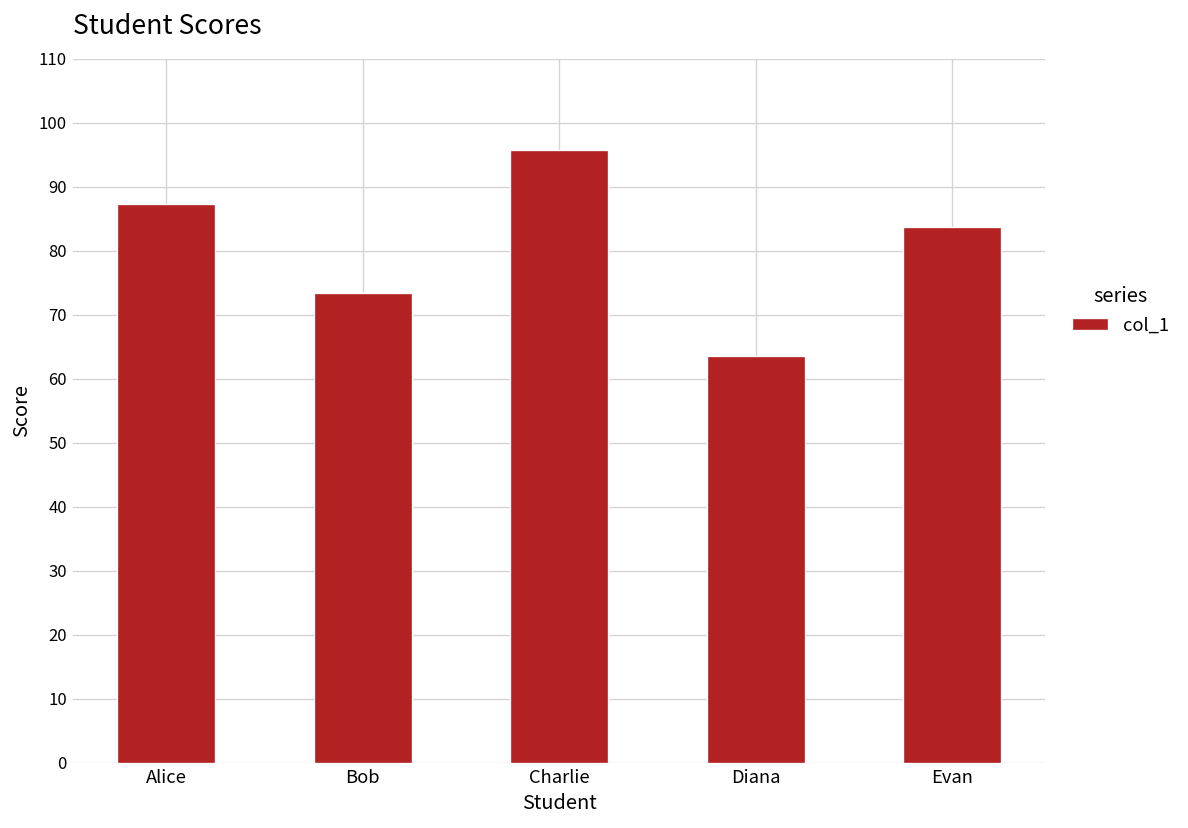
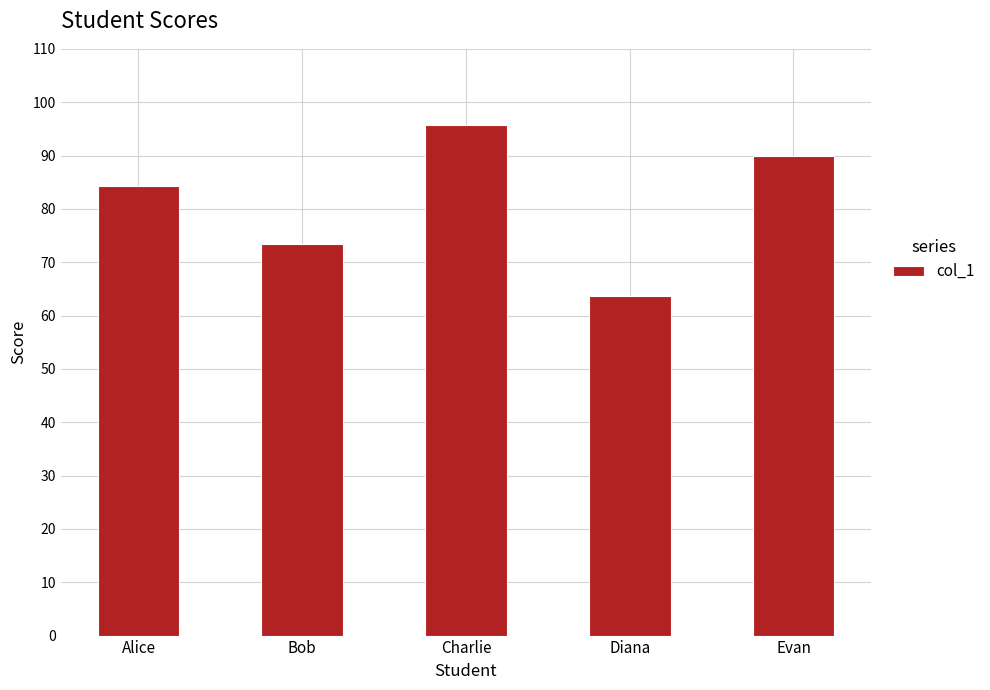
  {
-   "Alice": 87,
+   "Alice": 84,
    "Bob": 73,
    "Charlie": 96,
    "Diana": 64,
-   "Evan": 84
+   "Evan": 90
  }
